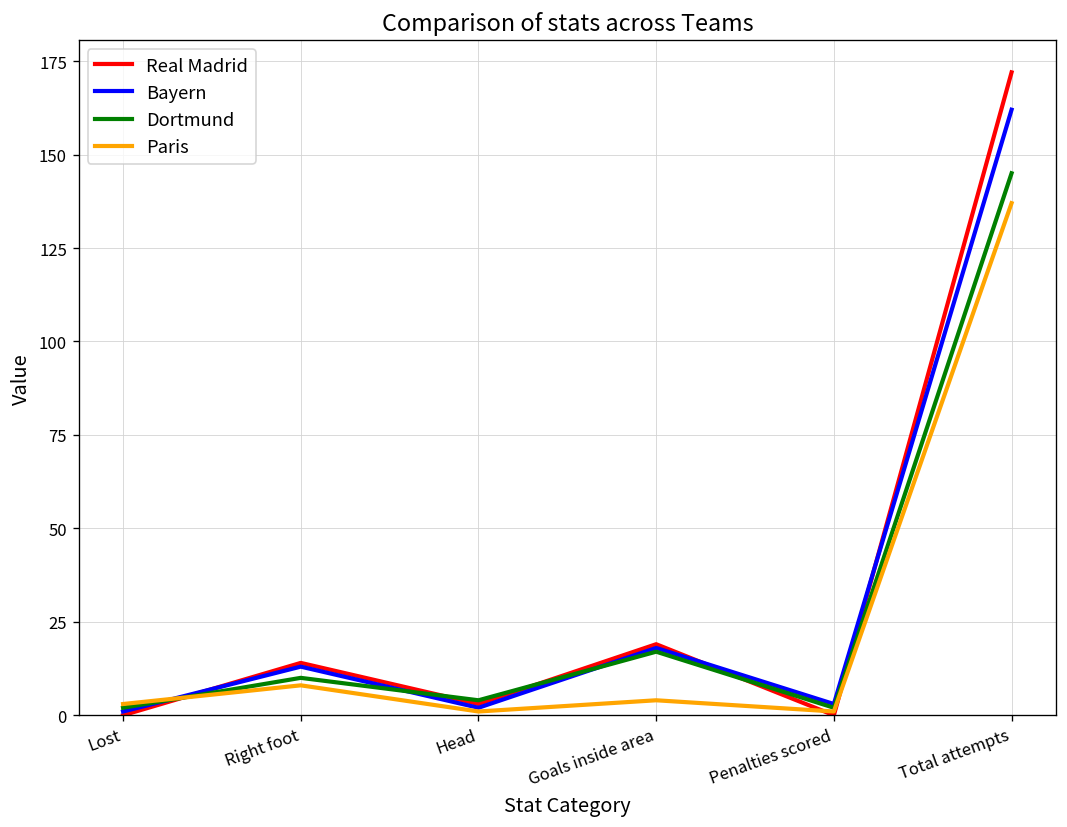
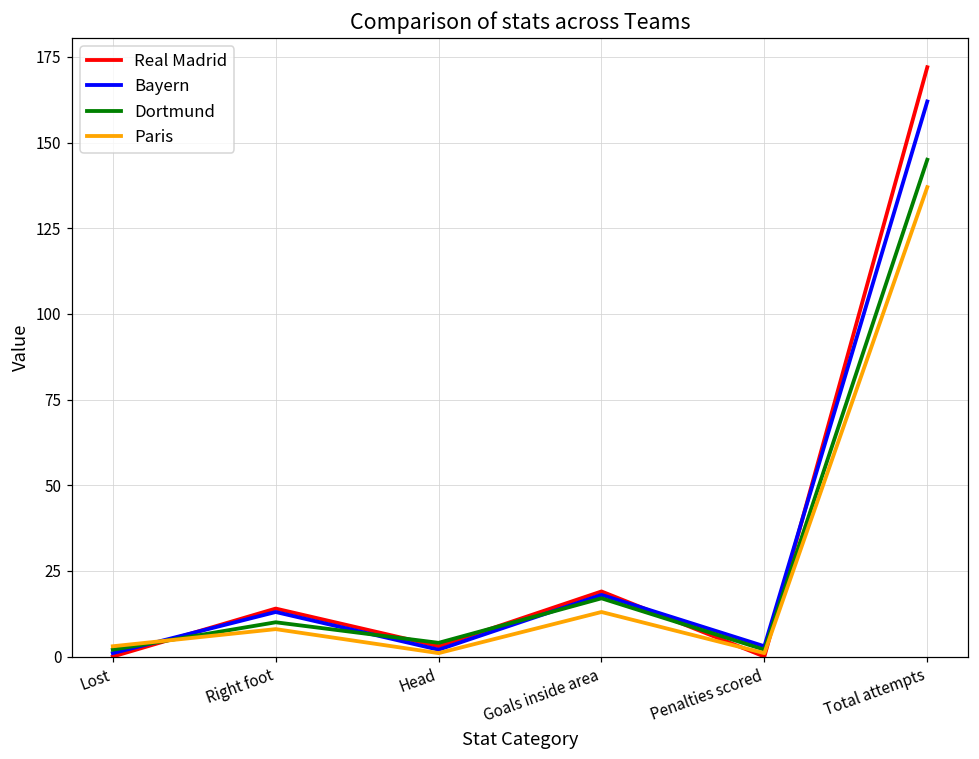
  {
    "Real Madrid": {
      "Lost": 0,
      "Right foot": 14,
      "Head": 3,
      "Goals inside area": 19,
      "Penalties scored": 0,
      "Total attempts": 172
    },
    "Bayern": {
      "Lost": 1,
      "Right foot": 13,
      "Head": 2,
      "Goals inside area": 18,
      "Penalties scored": 3,
      "Total attempts": 162
    },
    "Dortmund": {
      "Lost": 2,
      "Right foot": 10,
      "Head": 4,
      "Goals inside area": 17,
      "Penalties scored": 2,
      "Total attempts": 145
    },
    "Paris": {
      "Lost": 3,
      "Right foot": 8,
      "Head": 1,
-     "Goals inside area": 4,
+     "Goals inside area": 13,
      "Penalties scored": 1,
      "Total attempts": 137
    }
  }
